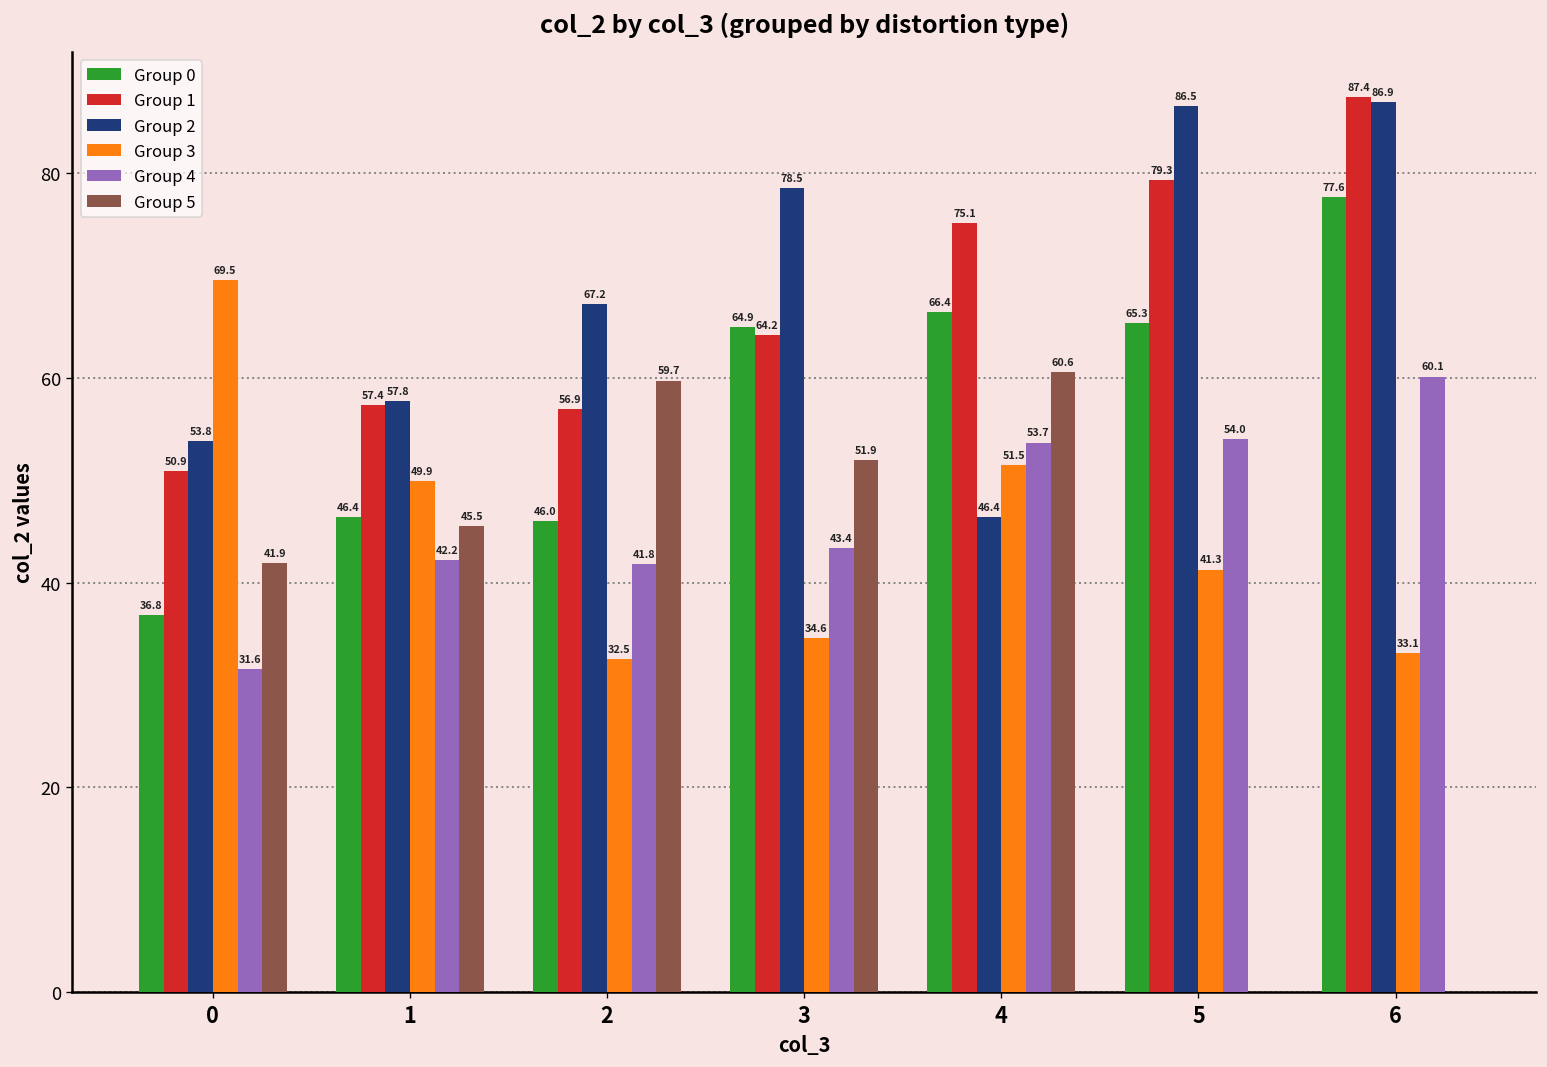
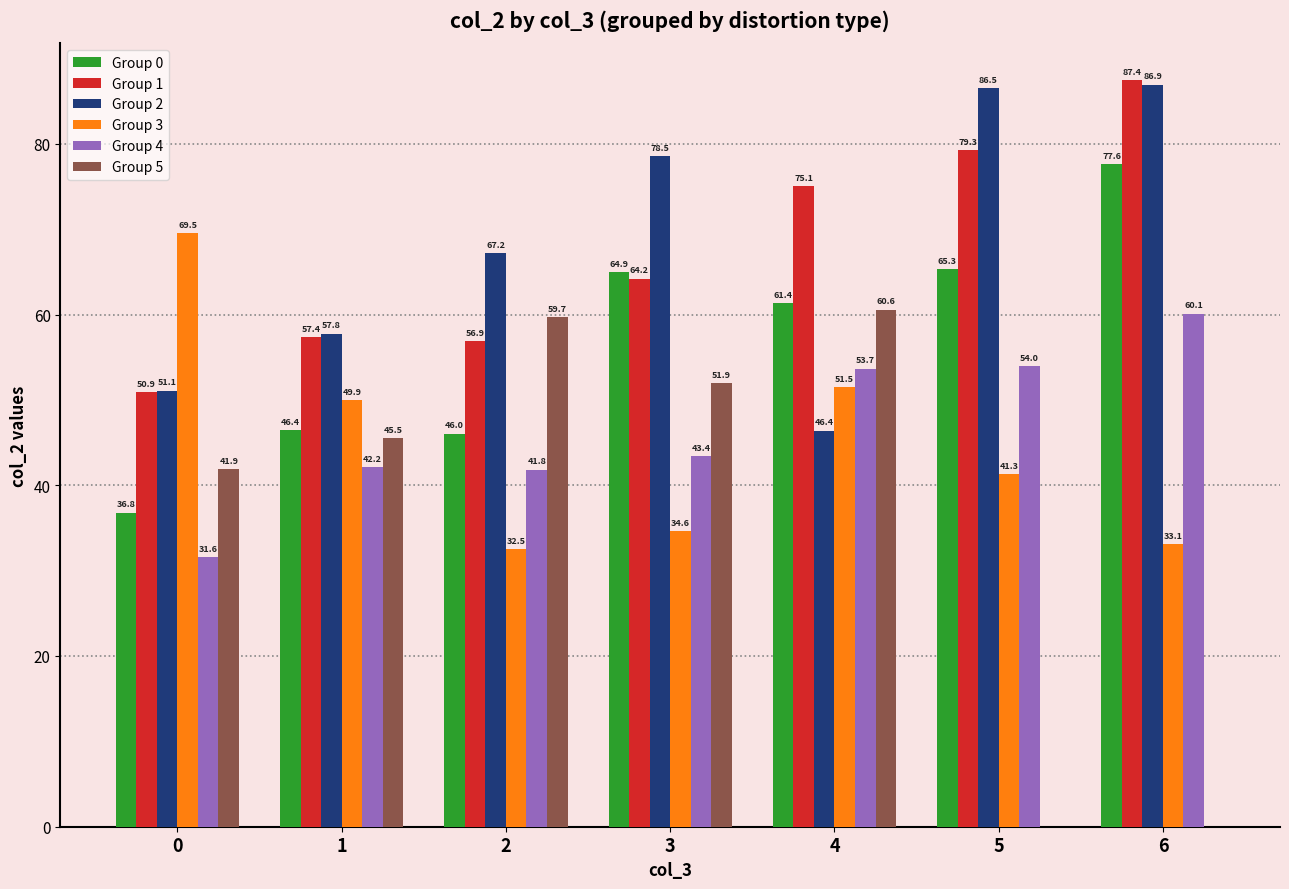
  {
    "Group 0": {
      "0": 36.8,
      "1": 46.4,
      "2": 46.0,
      "3": 64.9,
-     "4": 66.4,
+     "4": 61.4,
      "5": 65.3,
      "6": 77.6
    },
    "Group 1": {
      "0": 50.9,
      "1": 57.4,
      "2": 56.9,
      "3": 64.2,
      "4": 75.1,
      "5": 79.3,
      "6": 87.4
    },
    "Group 2": {
-     "0": 53.8,
+     "0": 51.1,
      "1": 57.8,
      "2": 67.2,
      "3": 78.5,
      "4": 46.4,
      "5": 86.5,
      "6": 86.9
    },
    "Group 3": {
      "0": 69.5,
      "1": 49.9,
      "2": 32.5,
      "3": 34.6,
      "4": 51.5,
      "5": 41.3,
      "6": 33.1
    },
    "Group 4": {
      "0": 31.6,
      "1": 42.2,
      "2": 41.8,
      "3": 43.4,
      "4": 53.7,
      "5": 54.0,
      "6": 60.1
    },
    "Group 5": {
      "0": 41.9,
      "1": 45.5,
      "2": 59.7,
      "3": 51.9,
      "4": 60.6
    }
  }
